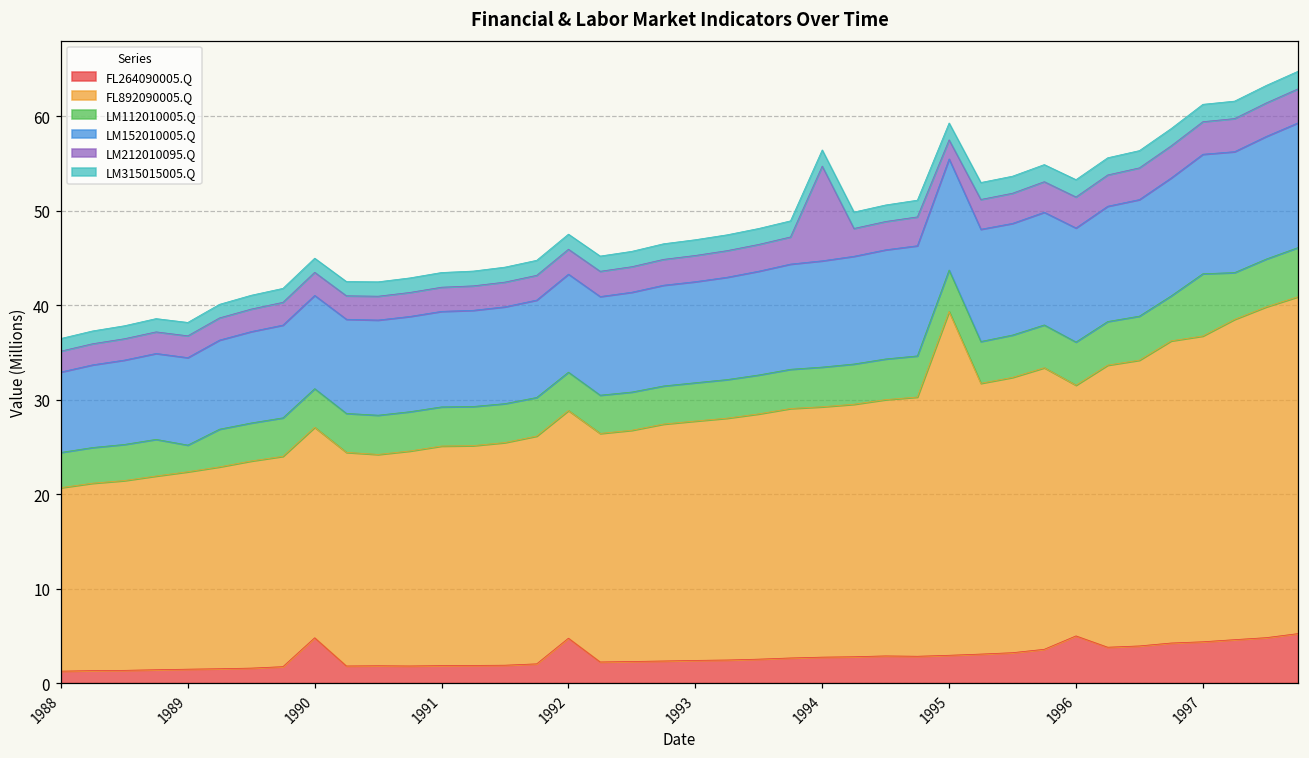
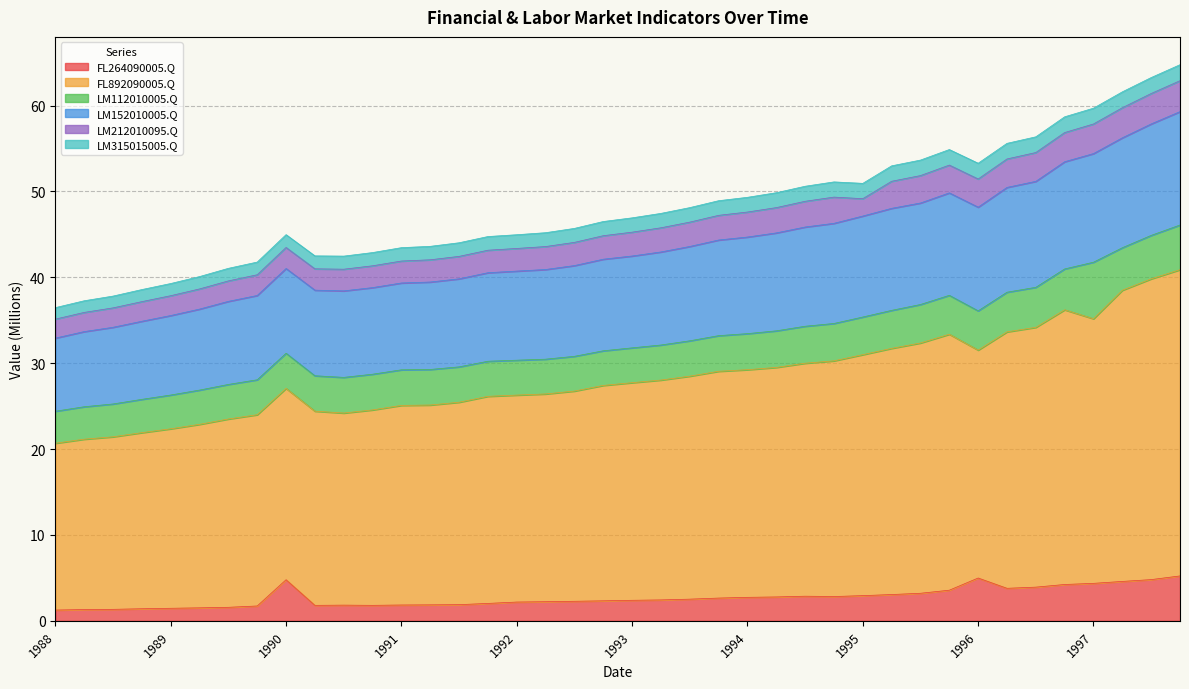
  {
    "FL264090005.Q": {
      "1988": 1,
      "1989": 1,
      "1990": 5,
      "1991": 2,
-     "1992": 5,
+     "1992": 2,
      "1993": 2,
      "1994": 3,
      "1995": 3,
      "1996": 5,
      "1997": 4
    },
    "FL892090005.Q": {
      "1988": 19,
      "1989": 21,
      "1990": 22,
      "1991": 23,
      "1992": 24,
      "1993": 25,
      "1994": 27,
-     "1995": 36,
+     "1995": 28,
      "1996": 27,
-     "1997": 32
+     "1997": 31
    },
    "LM112010005.Q": {
      "1988": 4,
-     "1989": 3,
+     "1989": 4,
      "1990": 4,
      "1991": 4,
      "1992": 4,
      "1993": 4,
      "1994": 4,
      "1995": 4,
      "1996": 5,
      "1997": 7
    },
    "LM212010095.Q": {
      "1988": 2,
      "1989": 2,
      "1990": 2,
      "1991": 3,
      "1992": 3,
      "1993": 3,
-     "1994": 10,
+     "1994": 3,
      "1995": 2,
      "1996": 3,
      "1997": 3
    }
  }
